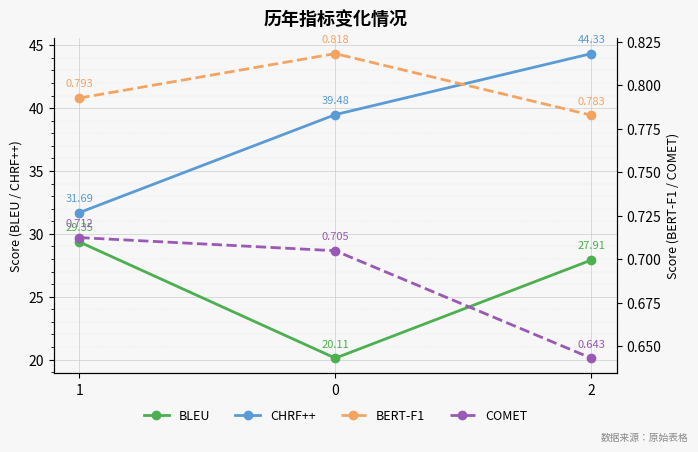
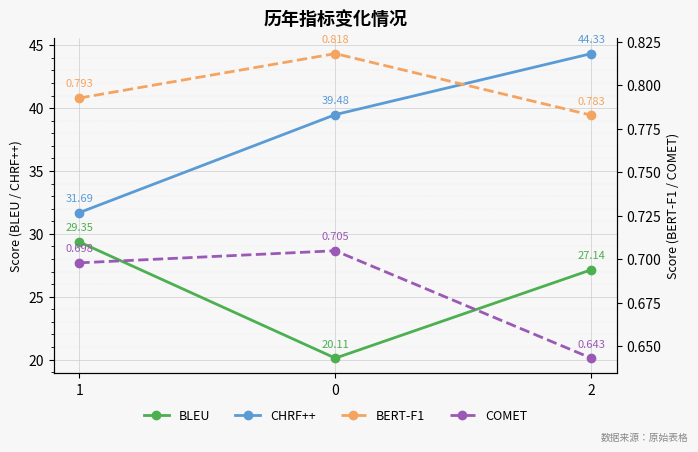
  {
    "BLEU": {
      "1": 29.35,
      "0": 20.11,
-     "2": 27.91
+     "2": 27.14
    },
    "CHRF++": {
      "1": 31.69,
      "0": 39.48,
      "2": 44.33
    },
    "BERT-F1": {
      "1": 0.793,
      "0": 0.818,
      "2": 0.783
    },
    "COMET": {
-     "1": 0.712,
+     "1": 0.698,
      "0": 0.705,
      "2": 0.643
    }
  }
